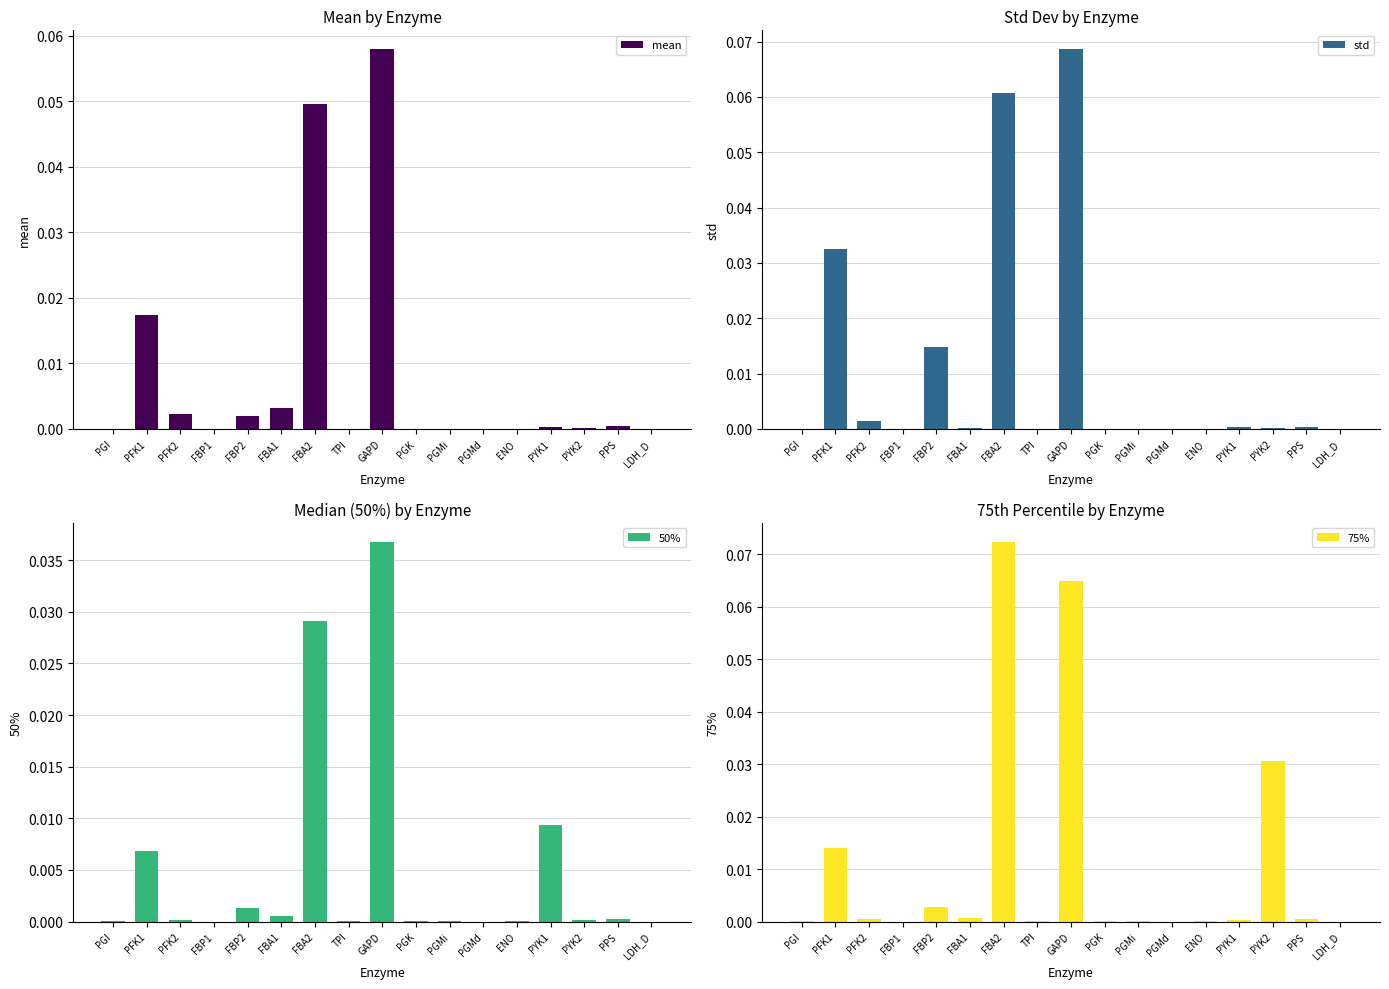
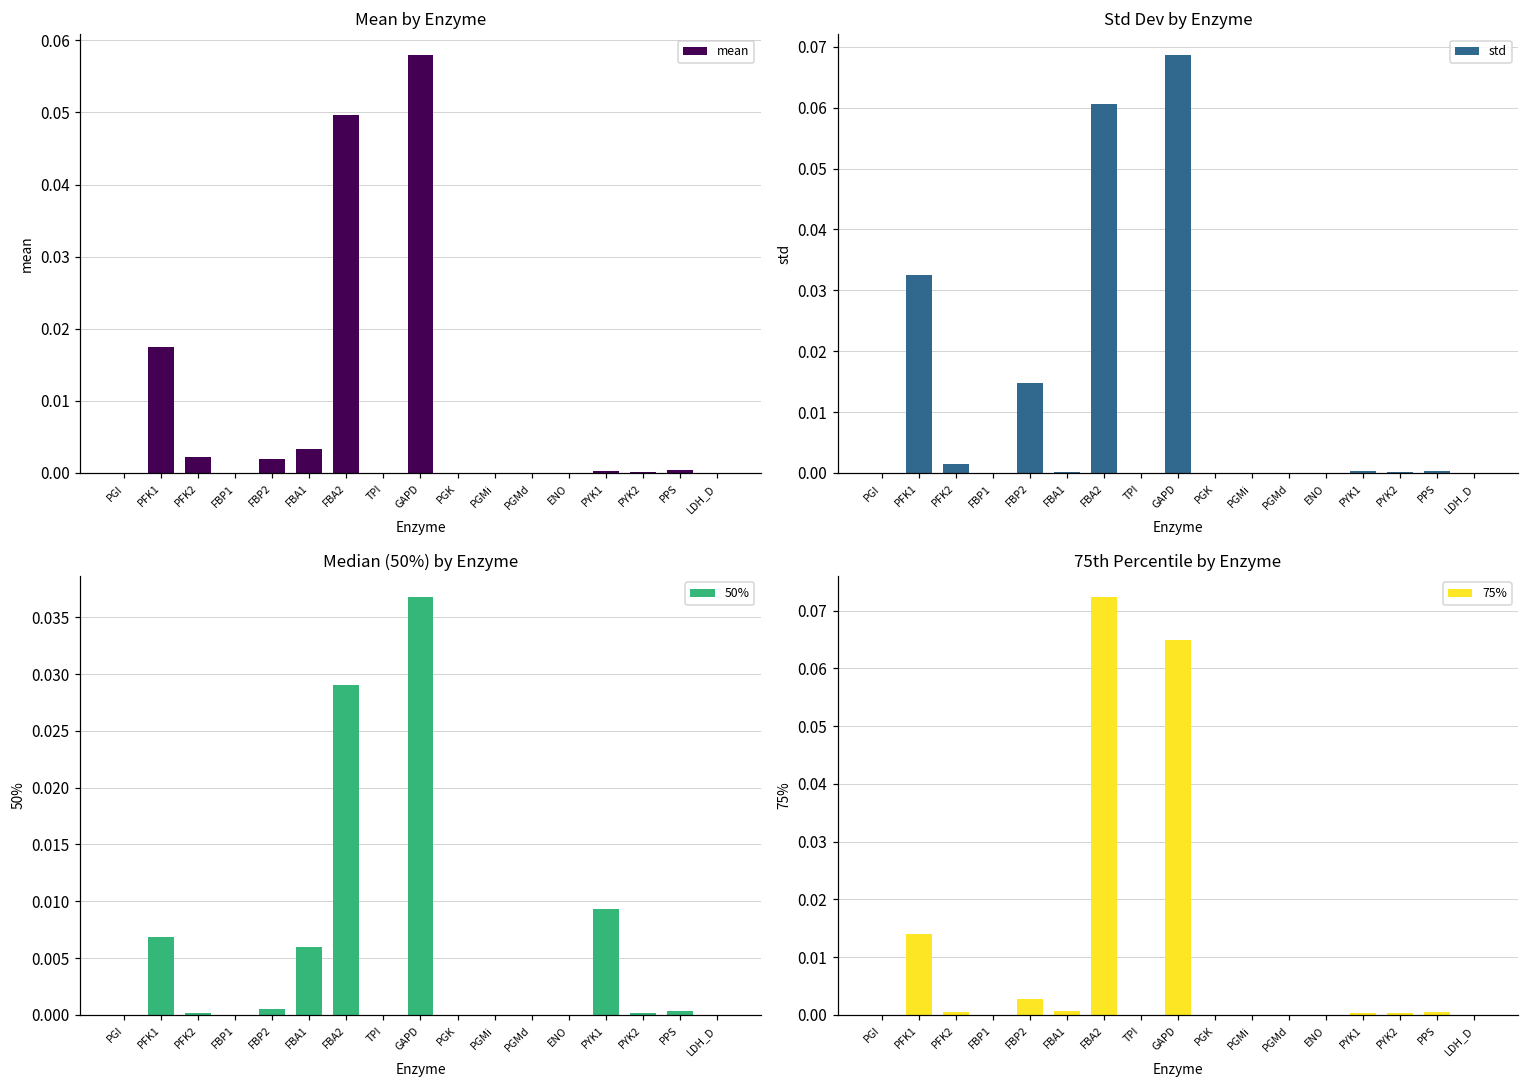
  {
    "Mean by Enzyme": {
      "PFK1": 0.017,
      "PFK2": 0.002,
      "FBP2": 0.002,
      "FBA1": 0.003,
      "FBA2": 0.050,
      "GAPD": 0.058,
      "PPS": 0.000
    },
    "Std Dev by Enzyme": {
      "PFK1": 0.032,
      "PFK2": 0.001,
      "FBP2": 0.015,
      "FBA2": 0.061,
      "GAPD": 0.069
    },
    "Median (50%) by Enzyme": {
      "PFK1": 0.0069,
-     "FBP2": 0.0014,
-     "FBA1": 0.0005,
+     "FBP2": 0.0005,
+     "FBA1": 0.0060,
      "FBA2": 0.0291,
      "GAPD": 0.0368,
      "PYK1": 0.0093,
      "PPS": 0.0003
    },
    "75th Percentile by Enzyme": {
      "PFK1": 0.014,
      "FBP2": 0.003,
      "FBA1": 0.001,
      "FBA2": 0.072,
      "GAPD": 0.065,
-     "PYK2": 0.031,
+     "PYK2": 0.000,
      "PPS": 0.001
    }
  }
